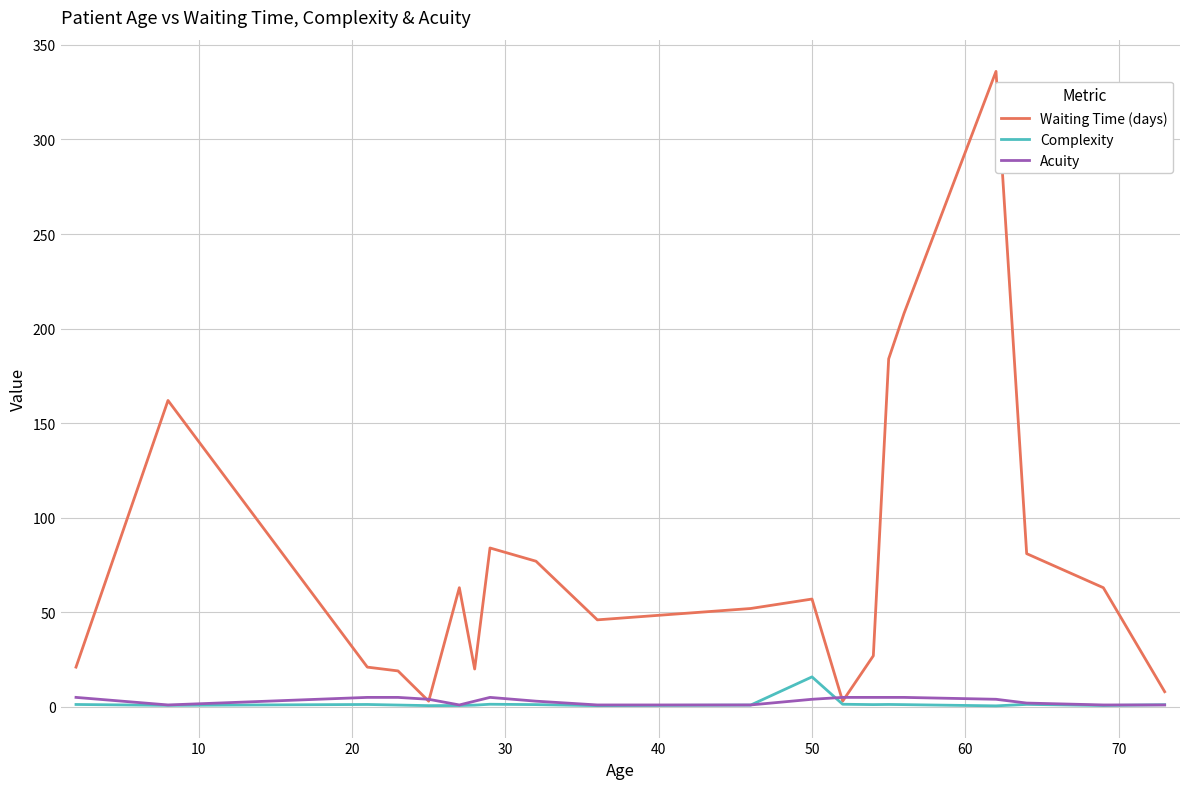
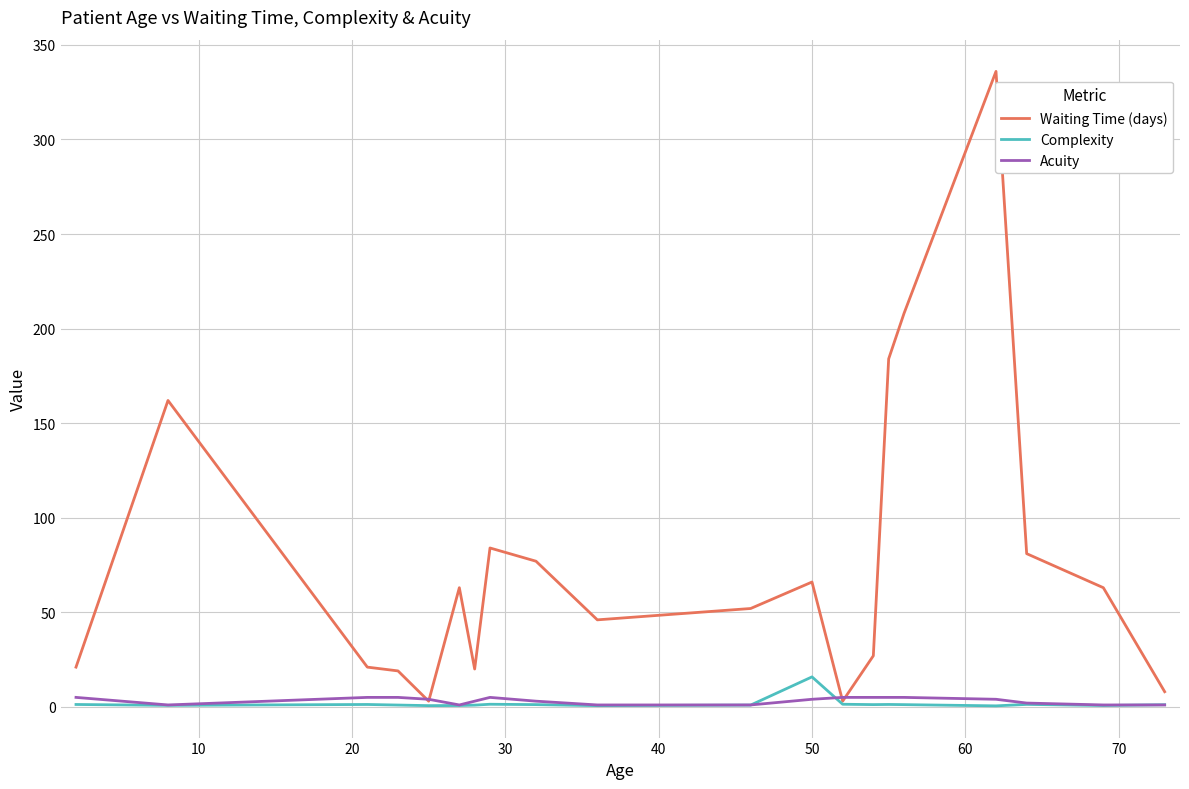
  {
    "Waiting Time (days)": {
-     "50": 57
+     "50": 66
    },
    "Complexity": {
      "50": 16
    },
    "Acuity": {
      "50": 4
    }
  }
